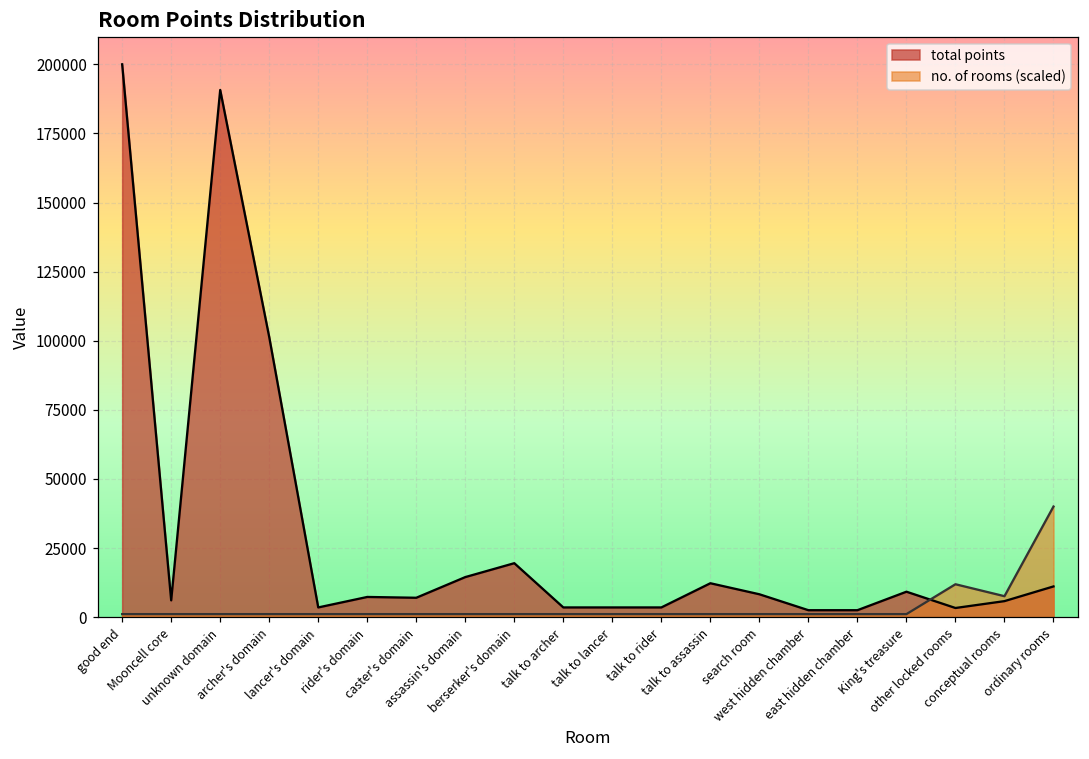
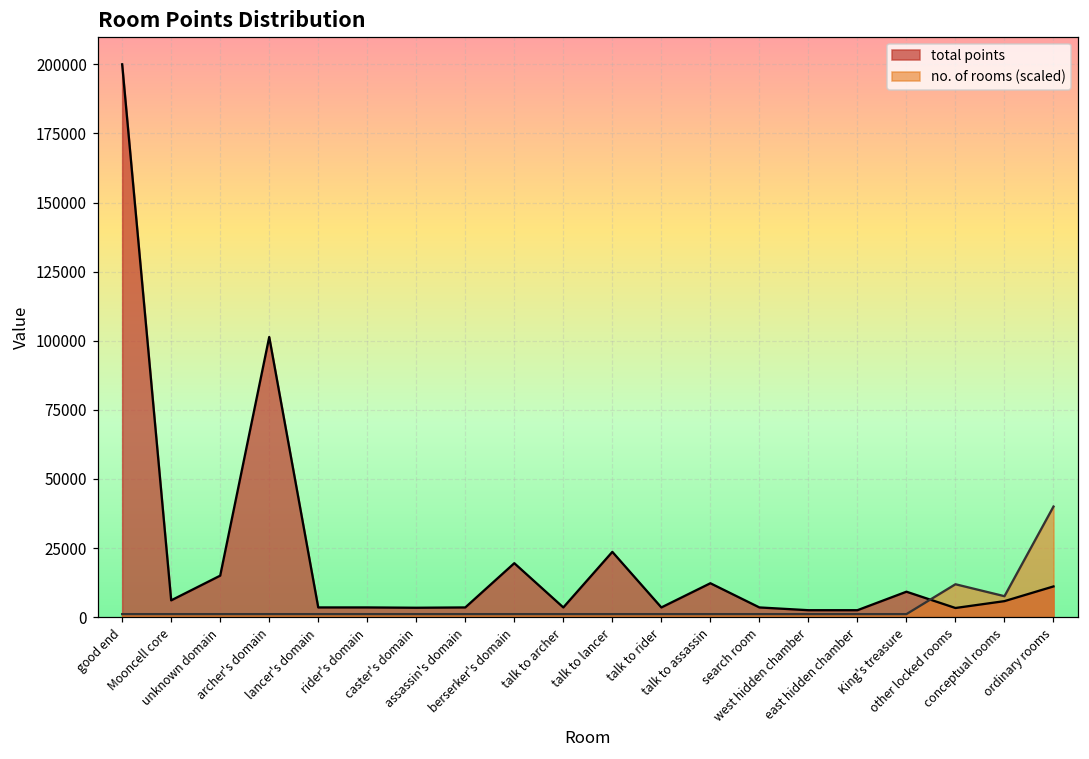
  {
    "total points": {
      "good end": 200000,
      "Mooncell core": 6000,
-     "unknown domain": 191000,
+     "unknown domain": 15000,
      "archer's domain": 101000,
      "lancer's domain": 4000,
-     "rider's domain": 7000,
-     "caster's domain": 7000,
-     "assassin's domain": 14000,
+     "rider's domain": 4000,
+     "caster's domain": 3000,
+     "assassin's domain": 4000,
      "berserker's domain": 20000,
      "talk to archer": 4000,
-     "talk to lancer": 4000,
+     "talk to lancer": 24000,
      "talk to rider": 4000,
      "talk to assassin": 12000,
-     "search room": 8000,
+     "search room": 4000,
      "west hidden chamber": 3000,
      "east hidden chamber": 3000,
      "King's treasure": 9000,
      "other locked rooms": 3000,
      "conceptual rooms": 6000,
      "ordinary rooms": 11000
    },
    "no. of rooms (scaled)": {
      "good end": 1000,
      "Mooncell core": 1000,
      "unknown domain": 1000,
      "archer's domain": 1000,
      "lancer's domain": 1000,
      "rider's domain": 1000,
      "caster's domain": 1000,
      "assassin's domain": 1000,
      "berserker's domain": 1000,
      "talk to archer": 1000,
      "talk to lancer": 1000,
      "talk to rider": 1000,
      "talk to assassin": 1000,
      "search room": 1000,
      "west hidden chamber": 1000,
      "east hidden chamber": 1000,
      "King's treasure": 1000,
      "other locked rooms": 12000,
      "conceptual rooms": 8000,
      "ordinary rooms": 40000
    }
  }
